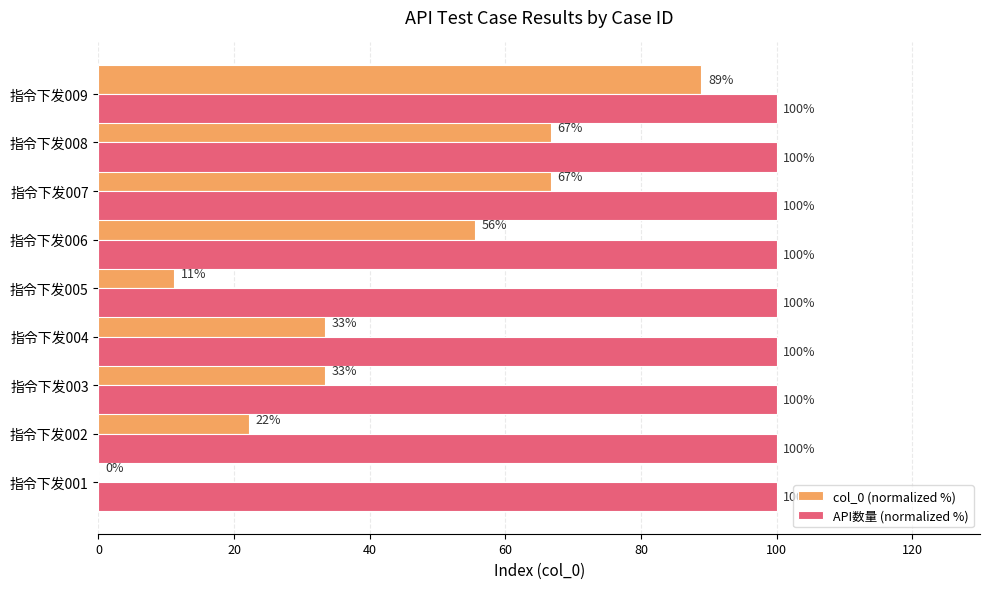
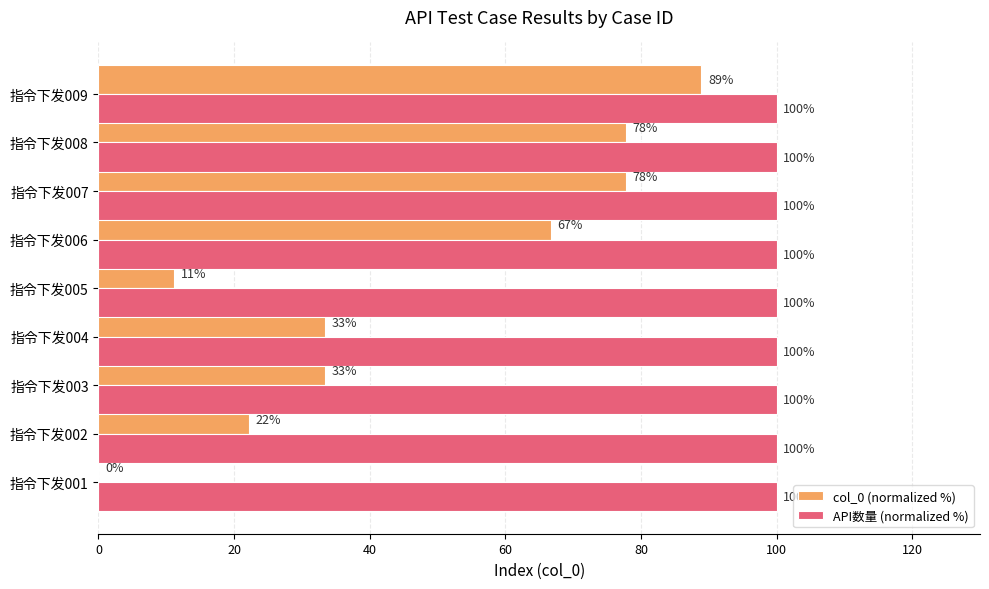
  {
    "col_0 (normalized %)": {
      "指令下发009": "89%",
-     "指令下发008": "67%",
-     "指令下发007": "67%",
-     "指令下发006": "56%",
+     "指令下发008": "78%",
+     "指令下发007": "78%",
+     "指令下发006": "67%",
      "指令下发005": "11%",
      "指令下发004": "33%",
      "指令下发003": "33%",
      "指令下发002": "22%",
      "指令下发001": "0%"
    },
    "API数量 (normalized %)": {
      "指令下发009": "100%",
      "指令下发008": "100%",
      "指令下发007": "100%",
      "指令下发006": "100%",
      "指令下发005": "100%",
      "指令下发004": "100%",
      "指令下发003": "100%",
      "指令下发002": "100%"
    }
  }
